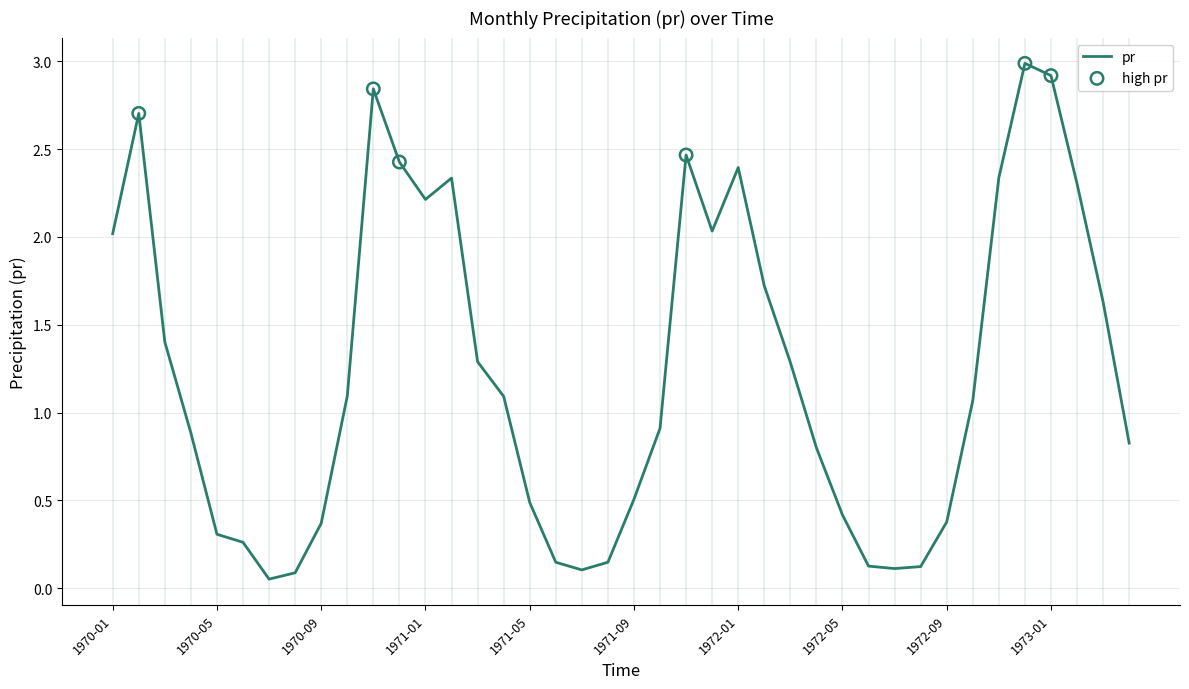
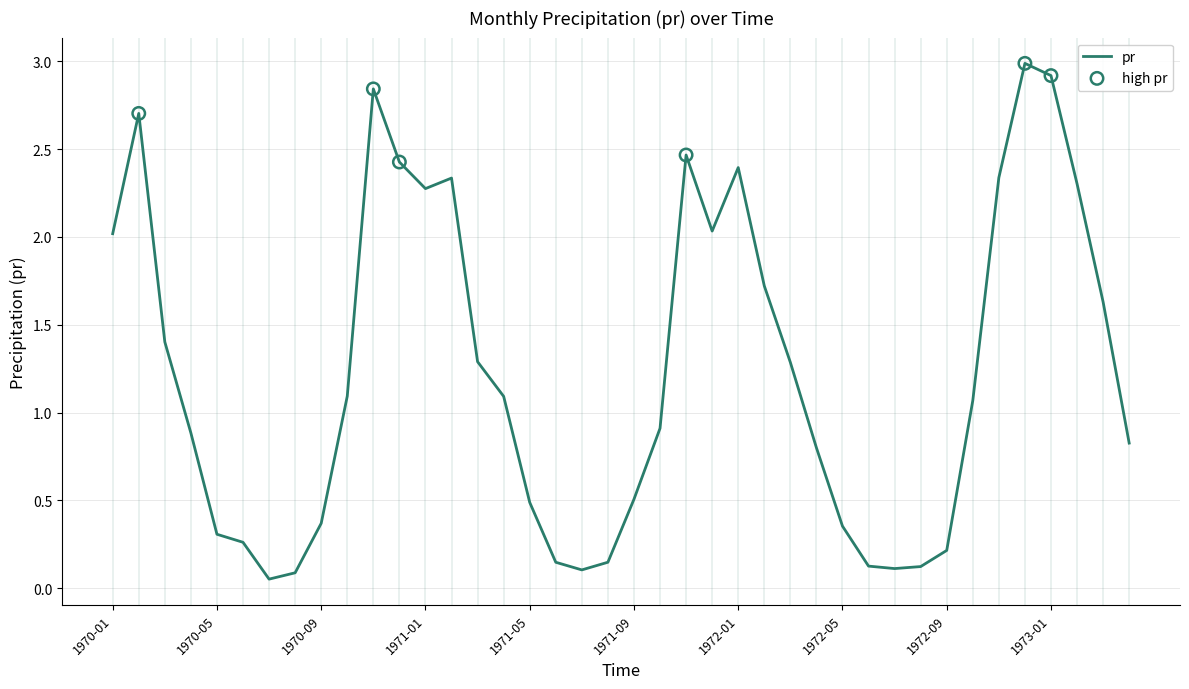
  {
    "pr": {
      "1970-01": 2.02,
      "1970-05": 0.31,
      "1970-09": 0.37,
-     "1971-01": 2.21,
+     "1971-01": 2.27,
      "1971-05": 0.49,
      "1971-09": 0.51,
      "1972-01": 2.39,
-     "1972-05": 0.42,
-     "1972-09": 0.38
+     "1972-05": 0.35,
+     "1972-09": 0.22
    }
  }
